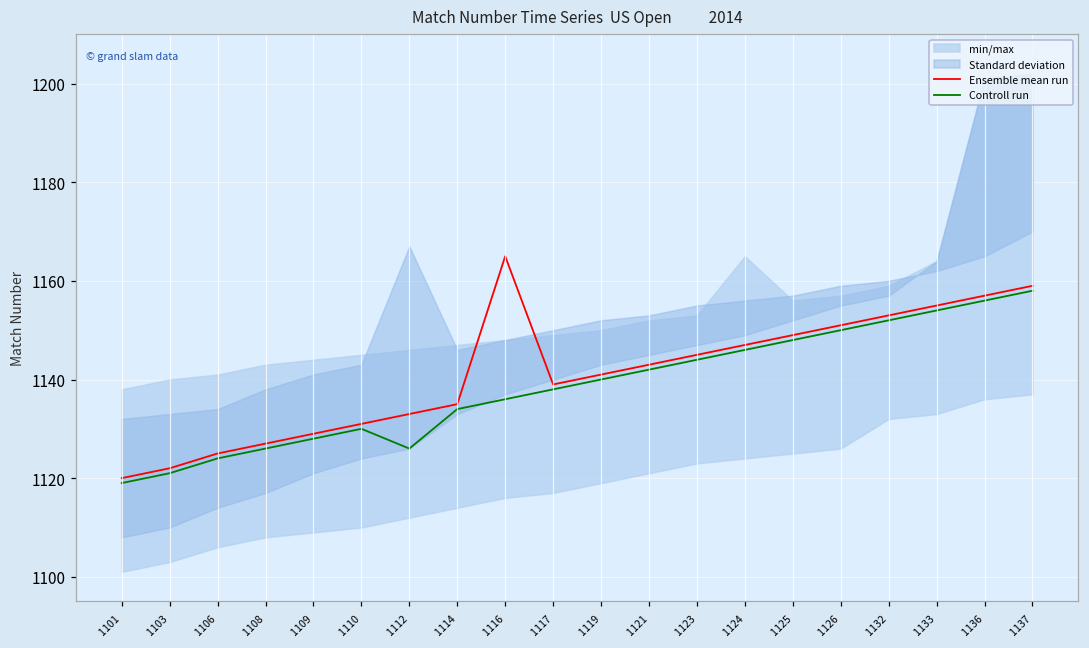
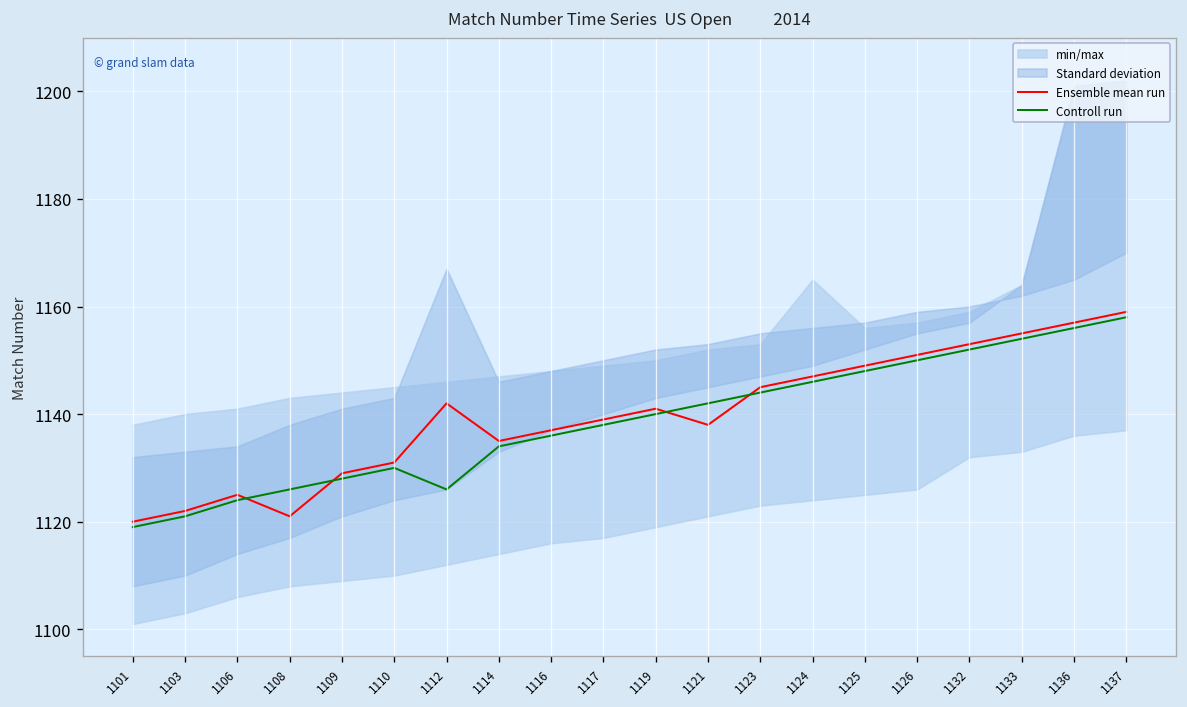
  {
    "Ensemble mean run": {
      "1101": 1120,
      "1103": 1122,
      "1106": 1125,
-     "1108": 1127,
+     "1108": 1121,
      "1109": 1129,
      "1110": 1131,
-     "1112": 1133,
+     "1112": 1142,
      "1114": 1135,
-     "1116": 1165,
+     "1116": 1137,
      "1117": 1139,
      "1119": 1141,
-     "1121": 1143,
+     "1121": 1138,
      "1123": 1145,
      "1124": 1147,
      "1125": 1149,
      "1126": 1151,
      "1132": 1153,
      "1133": 1155,
      "1136": 1157,
      "1137": 1159
    },
    "Controll run": {
      "1101": 1119,
      "1103": 1121,
      "1106": 1124,
      "1108": 1126,
      "1109": 1128,
      "1110": 1130,
      "1112": 1126,
      "1114": 1134,
      "1116": 1136,
      "1117": 1138,
      "1119": 1140,
      "1121": 1142,
      "1123": 1144,
      "1124": 1146,
      "1125": 1148,
      "1126": 1150,
      "1132": 1152,
      "1133": 1154,
      "1136": 1156,
      "1137": 1158
    }
  }
